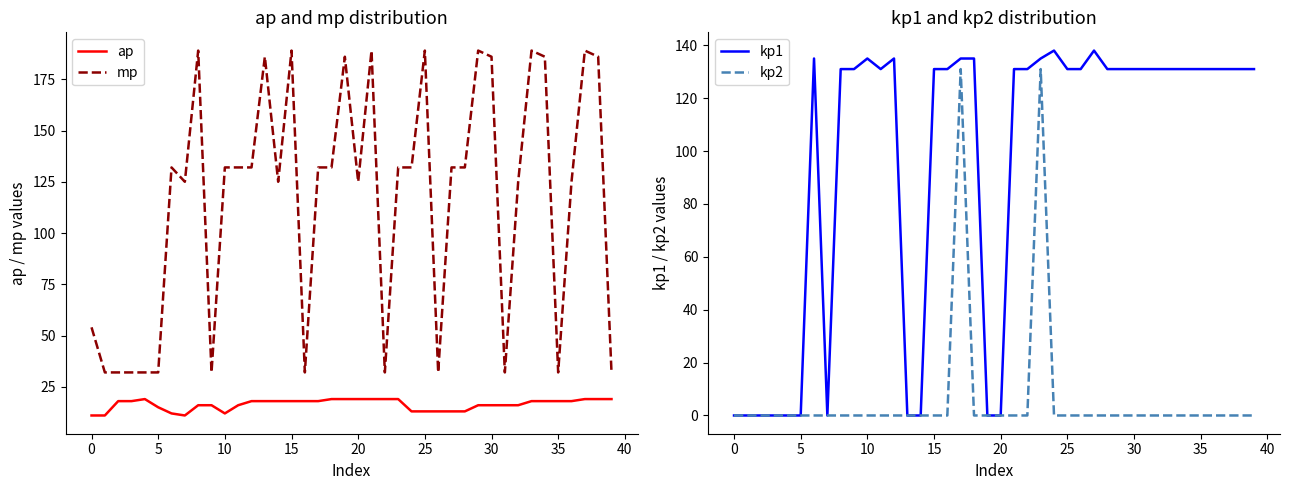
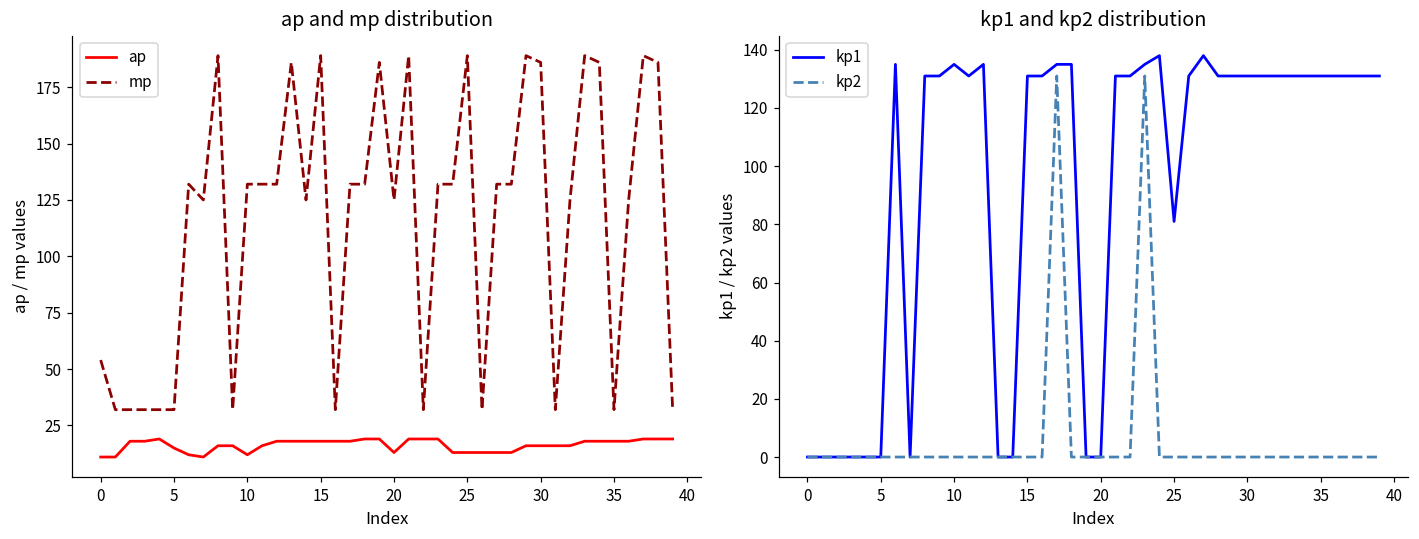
  {
    "ap and mp distribution": {
      "ap": {
        "0": 11,
        "5": 15,
        "10": 12,
        "15": 18,
-       "20": 19,
+       "20": 13,
        "25": 13,
        "30": 16,
        "35": 18
      },
      "mp": {
        "0": 54,
        "5": 32,
        "10": 132,
        "15": 189,
        "20": 125,
        "25": 189,
        "30": 186,
        "35": 32
      }
    },
    "kp1 and kp2 distribution": {
      "kp1": {
        "10": 135,
        "15": 131,
-       "25": 131,
+       "25": 81,
        "30": 131,
        "35": 131
      },
      "kp2": {
        "10": 0,
        "15": 0,
        "25": 0,
        "30": 0,
        "35": 0
      }
    }
  }
